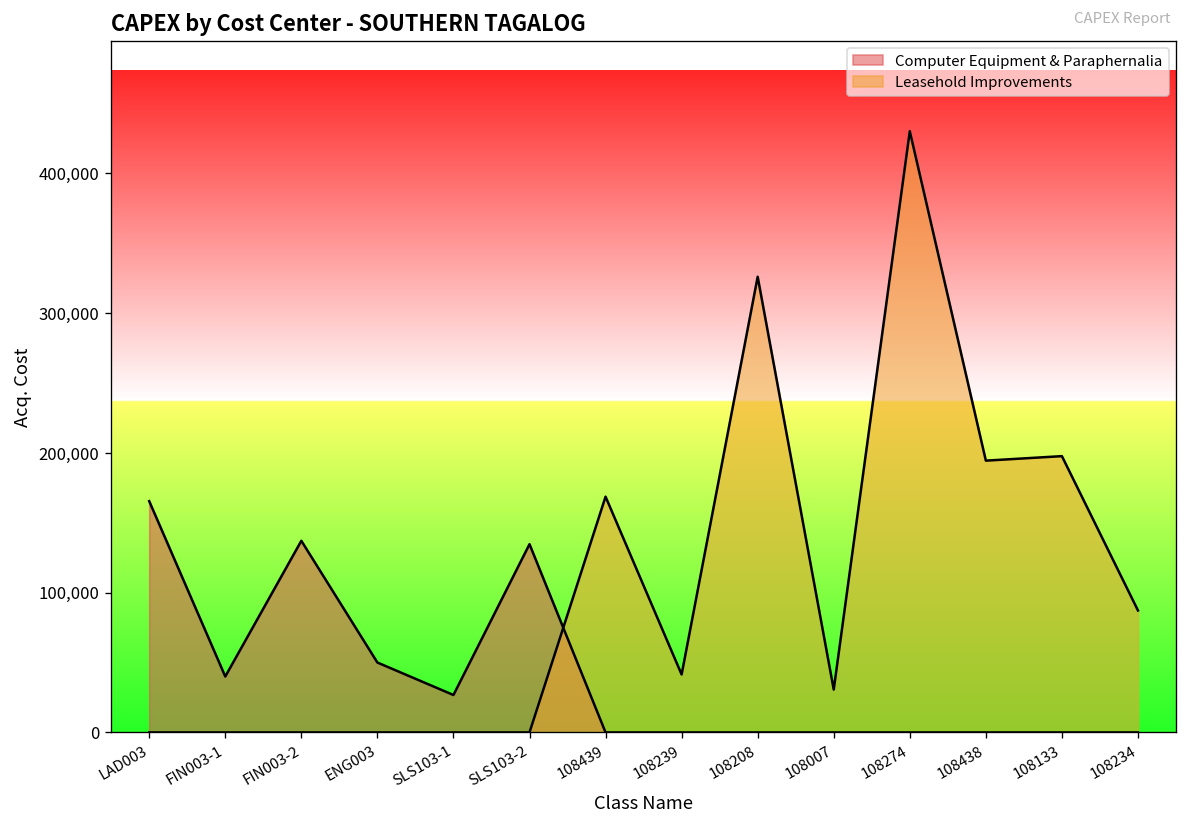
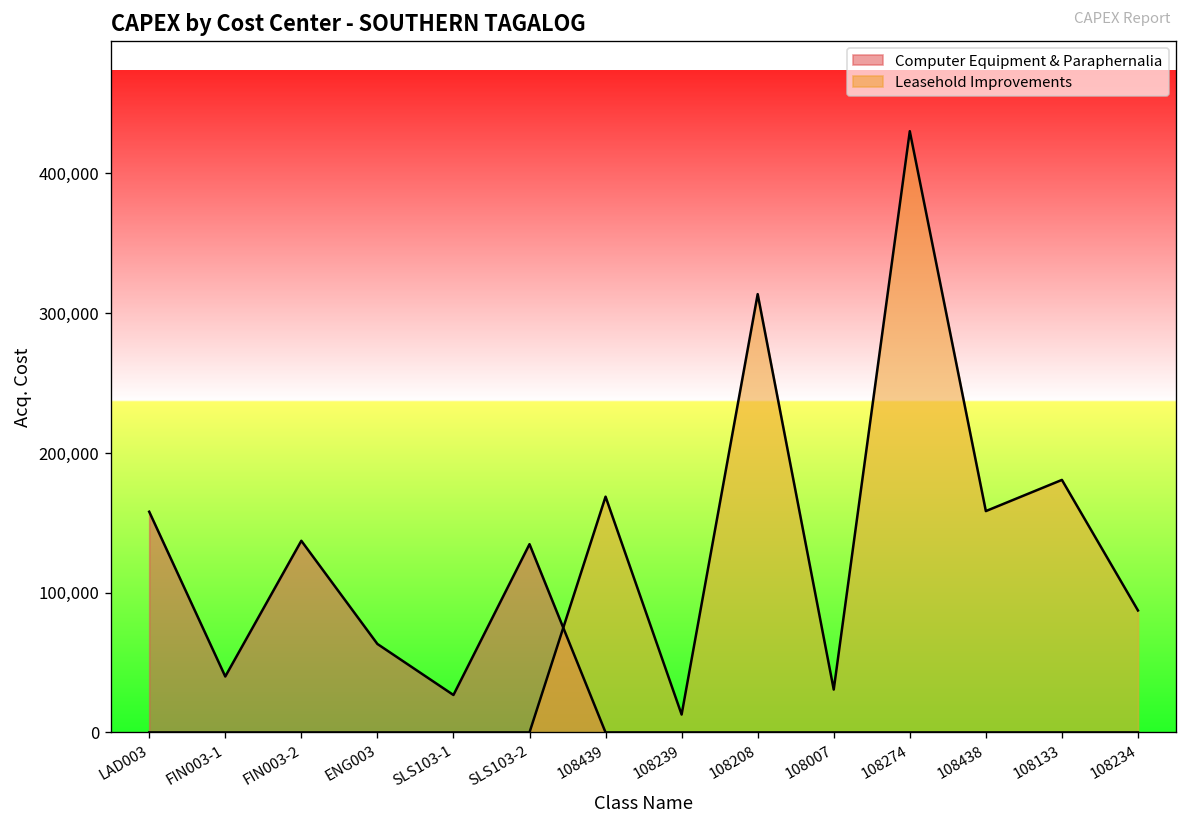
  {
    "Computer Equipment & Paraphernalia": {
-     "LAD003": "165,000",
+     "LAD003": "158,000",
      "FIN003-1": "40,000",
      "FIN003-2": "137,000",
-     "ENG003": "50,000",
+     "ENG003": "63,000",
      "SLS103-1": "27,000",
      "SLS103-2": "135,000",
      "108439": "0",
      "108239": "0",
      "108208": "0",
      "108007": "0",
      "108274": "0",
      "108438": "0",
      "108133": "0",
      "108234": "0"
    },
    "Leasehold Improvements": {
      "LAD003": "0",
      "FIN003-1": "0",
      "FIN003-2": "0",
      "ENG003": "0",
      "SLS103-1": "0",
      "SLS103-2": "0",
      "108439": "169,000",
-     "108239": "41,000",
-     "108208": "326,000",
+     "108239": "13,000",
+     "108208": "313,000",
      "108007": "31,000",
      "108274": "430,000",
-     "108438": "194,000",
-     "108133": "198,000",
+     "108438": "158,000",
+     "108133": "181,000",
      "108234": "87,000"
    }
  }
